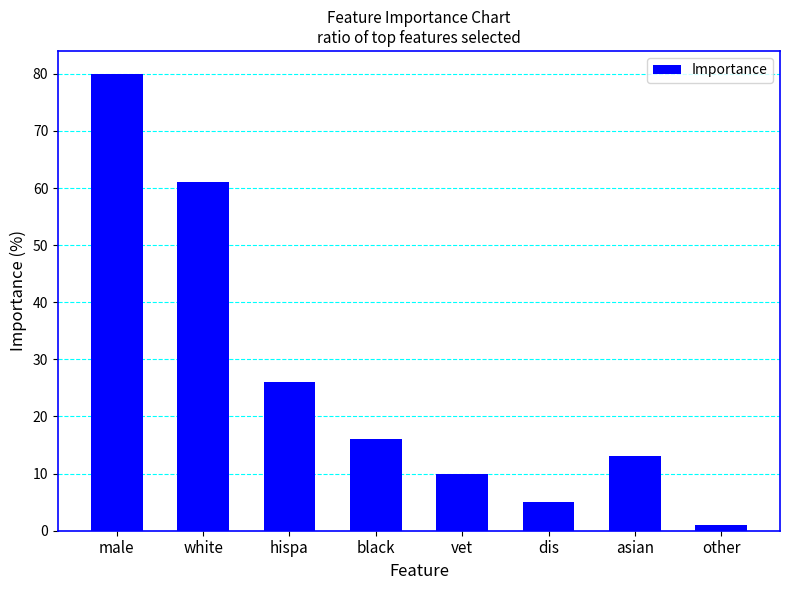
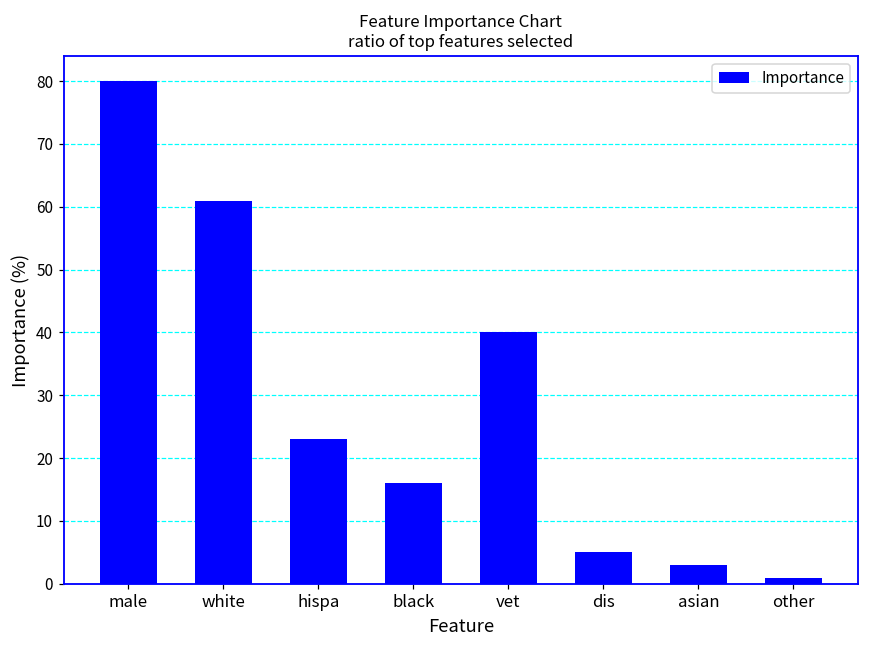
  {
    "male": 80,
    "white": 61,
-   "hispa": 26,
+   "hispa": 23,
    "black": 16,
-   "vet": 10,
+   "vet": 40,
    "dis": 5,
-   "asian": 13,
+   "asian": 3,
    "other": 1
  }
